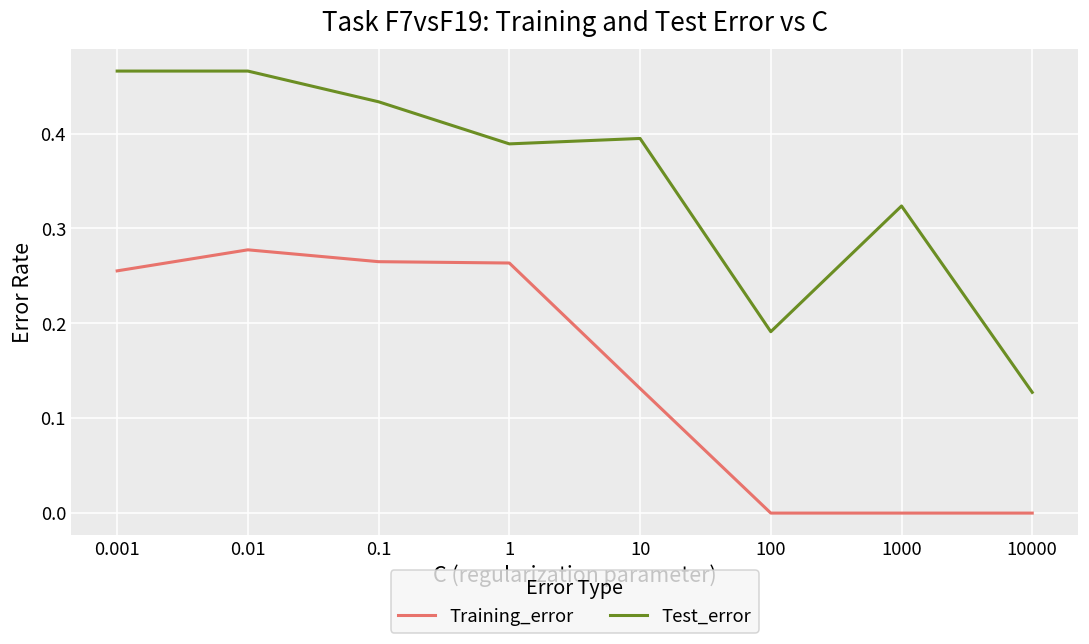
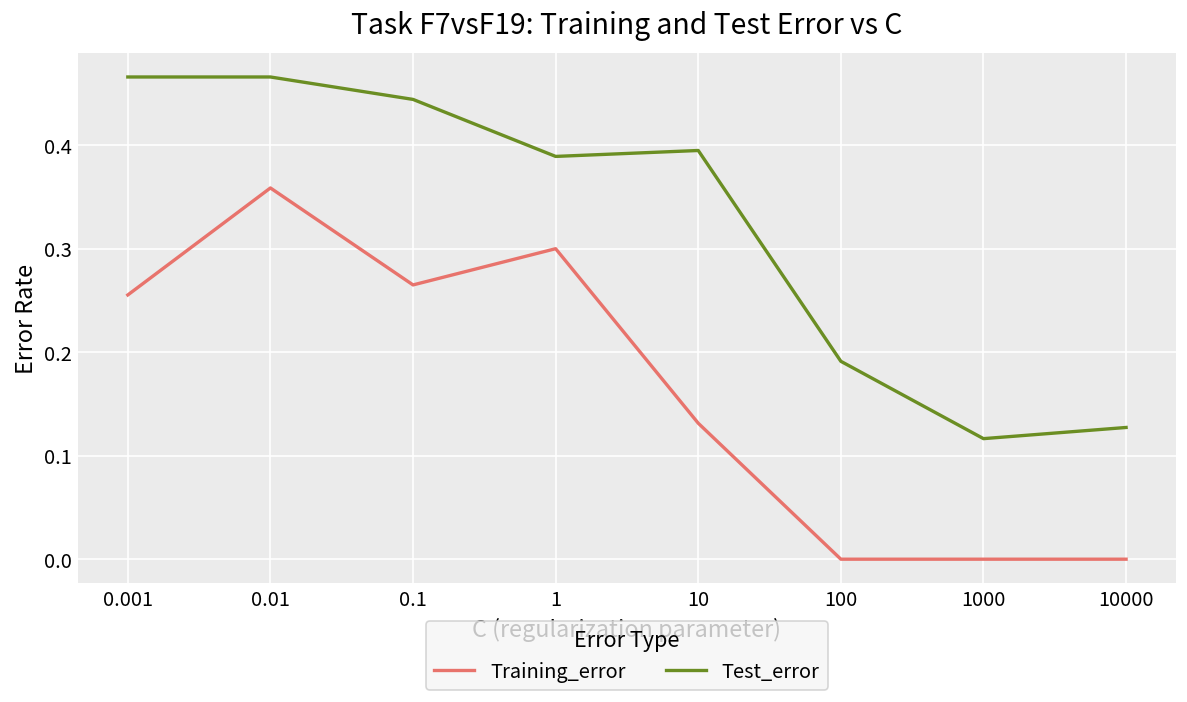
  {
    "Training_error": {
      "0.001": 0.26,
-     "0.01": 0.28,
+     "0.01": 0.36,
      "0.1": 0.26,
-     "1": 0.26,
+     "1": 0.30,
      "10": 0.13,
      "100": 0.00,
      "1000": 0.00,
      "10000": 0.00
    },
    "Test_error": {
      "0.001": 0.47,
      "0.01": 0.47,
-     "0.1": 0.43,
+     "0.1": 0.44,
      "1": 0.39,
      "10": 0.39,
      "100": 0.19,
-     "1000": 0.32,
+     "1000": 0.12,
      "10000": 0.13
    }
  }
